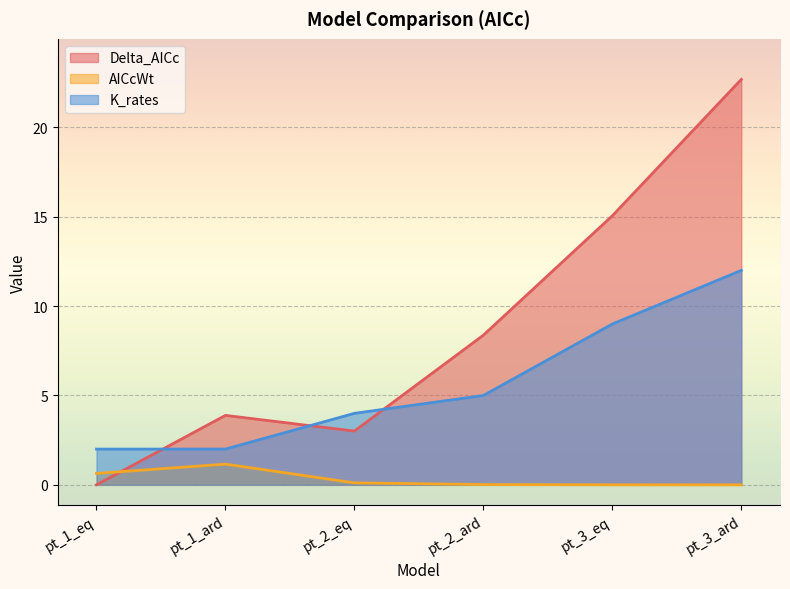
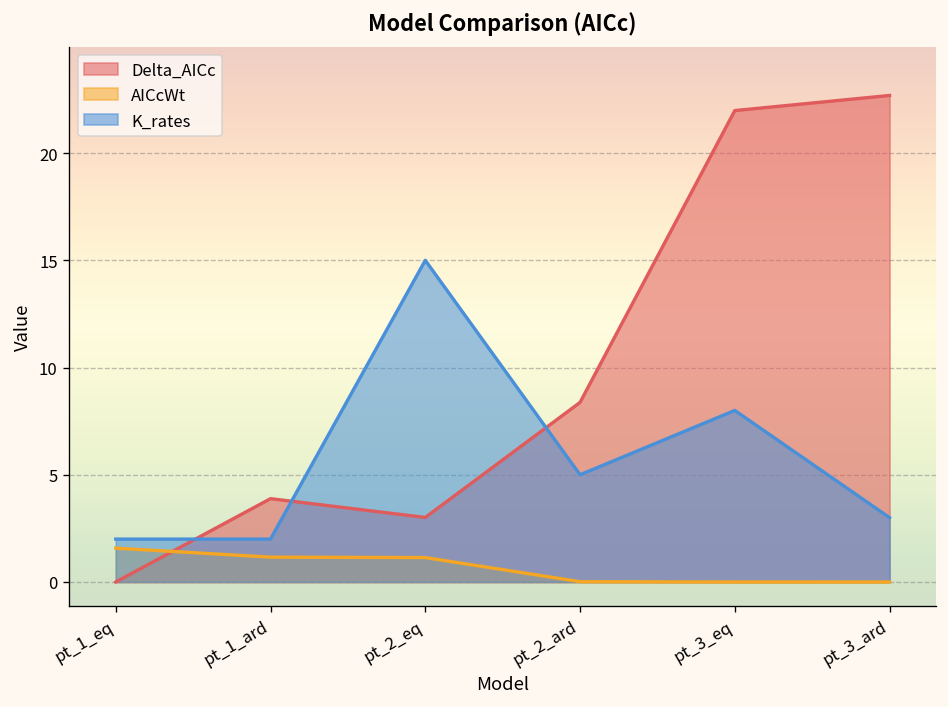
  {
    "Delta_AICc": {
      "pt_1_eq": 0.0,
      "pt_1_ard": 3.9,
      "pt_2_eq": 3.0,
      "pt_2_ard": 8.4,
-     "pt_3_eq": 15.1,
+     "pt_3_eq": 22.0,
      "pt_3_ard": 22.7
    },
    "AICcWt": {
-     "pt_1_eq": 0.6,
+     "pt_1_eq": 1.6,
      "pt_1_ard": 1.2,
-     "pt_2_eq": 0.1,
+     "pt_2_eq": 1.1,
      "pt_2_ard": 0.0,
      "pt_3_eq": 0.0,
      "pt_3_ard": 0.0
    },
    "K_rates": {
      "pt_1_eq": 2,
      "pt_1_ard": 2,
-     "pt_2_eq": 4,
+     "pt_2_eq": 15,
      "pt_2_ard": 5,
-     "pt_3_eq": 9,
-     "pt_3_ard": 12
+     "pt_3_eq": 8,
+     "pt_3_ard": 3
    }
  }
